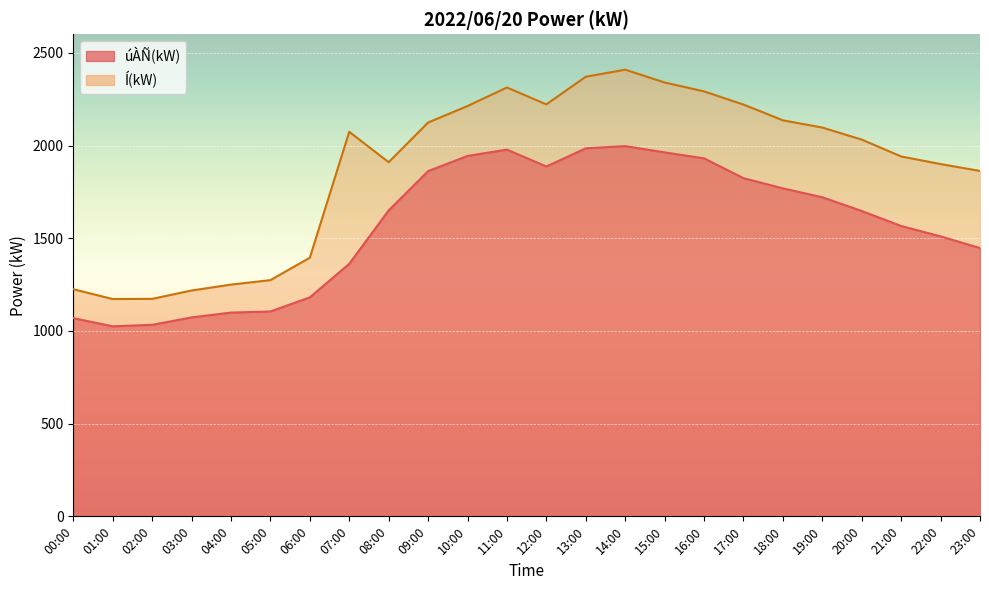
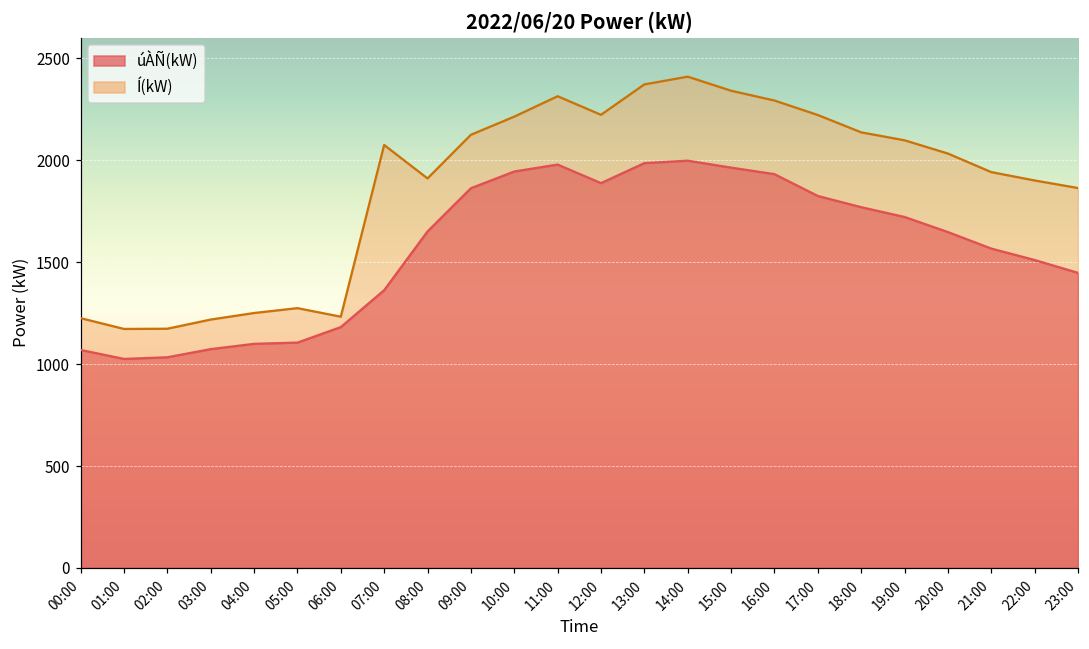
  {
    "úÀÑ(kW)": {
      "00:00": 1070,
      "01:00": 1030,
      "02:00": 1030,
      "03:00": 1070,
      "04:00": 1100,
      "05:00": 1110,
      "06:00": 1180,
      "07:00": 1360,
      "08:00": 1650,
      "09:00": 1860,
      "10:00": 1940,
      "11:00": 1980,
      "12:00": 1890,
      "13:00": 1990,
      "14:00": 2000,
      "15:00": 1960,
      "16:00": 1930,
      "17:00": 1820,
      "18:00": 1770,
      "19:00": 1720,
      "20:00": 1650,
      "21:00": 1570,
      "22:00": 1510,
      "23:00": 1450
    },
    "Í(kW)": {
      "00:00": 1230,
      "01:00": 1170,
      "02:00": 1170,
      "03:00": 1220,
      "04:00": 1250,
      "05:00": 1270,
-     "06:00": 1400,
+     "06:00": 1230,
      "07:00": 2070,
      "08:00": 1910,
      "09:00": 2120,
      "10:00": 2210,
      "11:00": 2310,
      "12:00": 2220,
      "13:00": 2370,
      "14:00": 2410,
      "15:00": 2340,
      "16:00": 2290,
      "17:00": 2220,
      "18:00": 2140,
      "19:00": 2100,
      "20:00": 2030,
      "21:00": 1940,
      "22:00": 1900,
      "23:00": 1860
    }
  }
